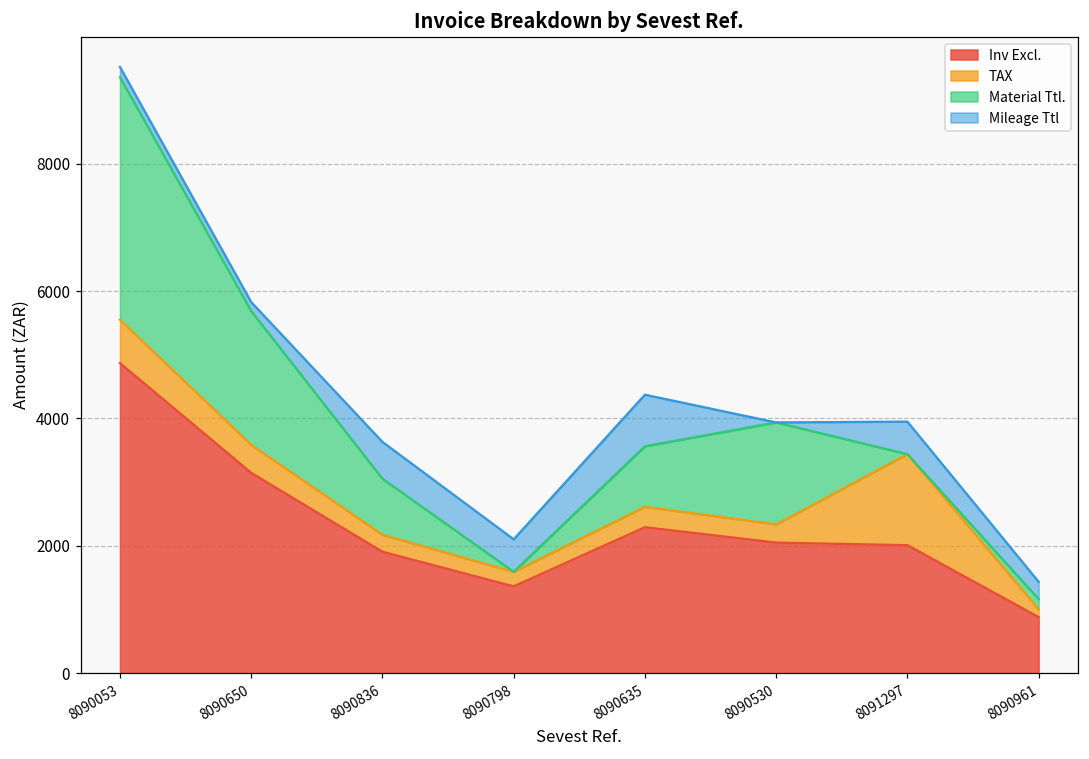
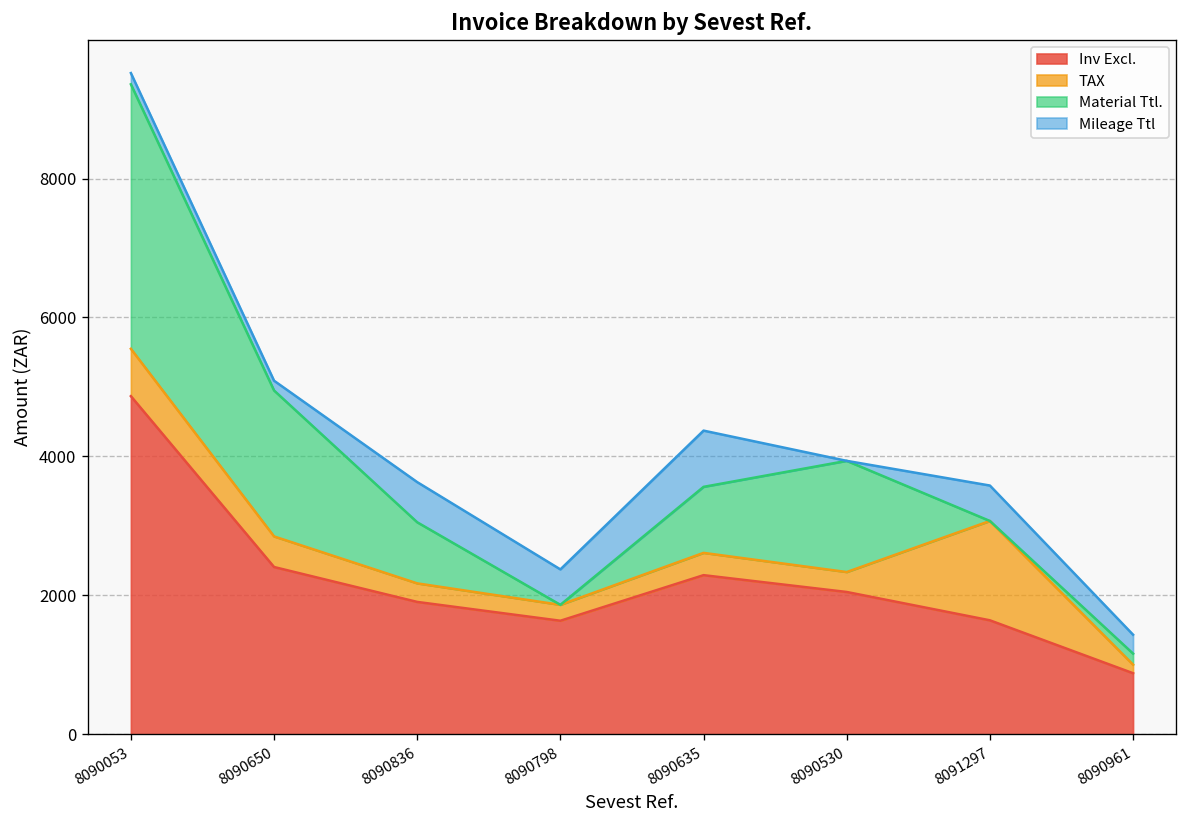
  {
    "Inv Excl.": {
      "8090053": 4900,
-     "8090650": 3100,
+     "8090650": 2400,
      "8090836": 1900,
-     "8090798": 1400,
+     "8090798": 1600,
      "8090635": 2300,
      "8090530": 2100,
-     "8091297": 2000,
+     "8091297": 1600,
      "8090961": 900
    },
    "TAX": {
      "8090053": 700,
      "8090650": 400,
      "8090836": 300,
      "8090635": 300,
      "8090530": 300,
      "8090961": 100
    },
    "Material Ttl.": {
      "8090053": 3800,
      "8090650": 2100,
      "8090836": 900,
      "8090635": 1000,
      "8090961": 200
    },
    "Mileage Ttl": {
      "8090053": 200,
      "8090650": 100,
      "8090836": 600,
      "8090798": 500,
      "8090635": 800,
      "8091297": 500,
      "8090961": 300
    }
  }
